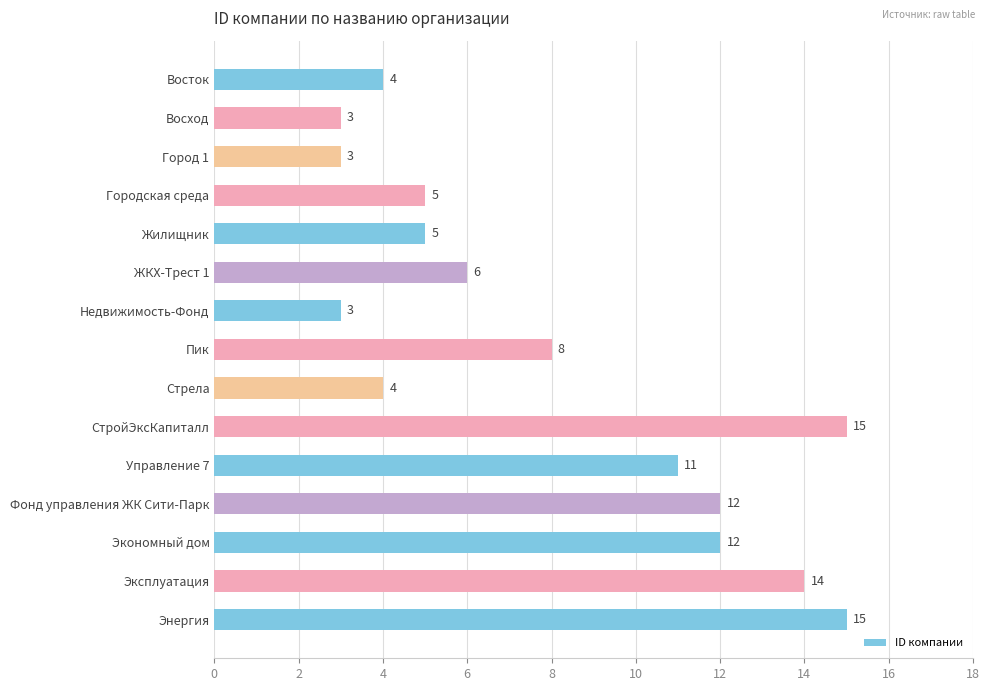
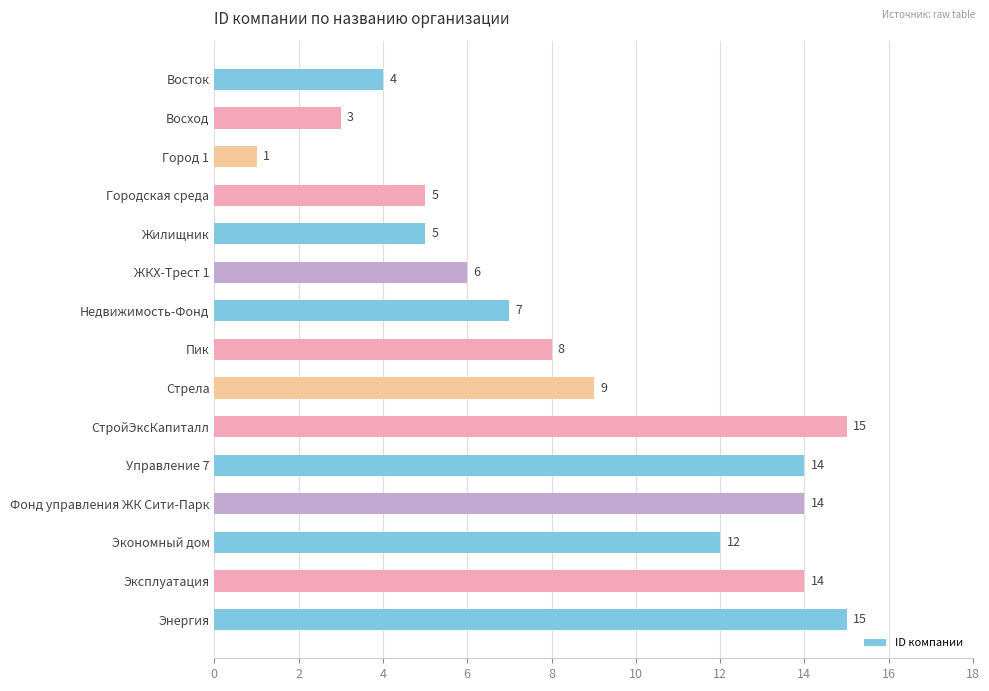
  {
    "Восток": 4,
    "Восход": 3,
-   "Город 1": 3,
+   "Город 1": 1,
    "Городская среда": 5,
    "Жилищник": 5,
    "ЖКХ-Трест 1": 6,
-   "Недвижимость-Фонд": 3,
+   "Недвижимость-Фонд": 7,
    "Пик": 8,
-   "Стрела": 4,
+   "Стрела": 9,
    "СтройЭксКапиталл": 15,
-   "Управление 7": 11,
-   "Фонд управления ЖК Сити-Парк": 12,
+   "Управление 7": 14,
+   "Фонд управления ЖК Сити-Парк": 14,
    "Экономный дом": 12,
    "Эксплуатация": 14,
    "Энергия": 15
  }
